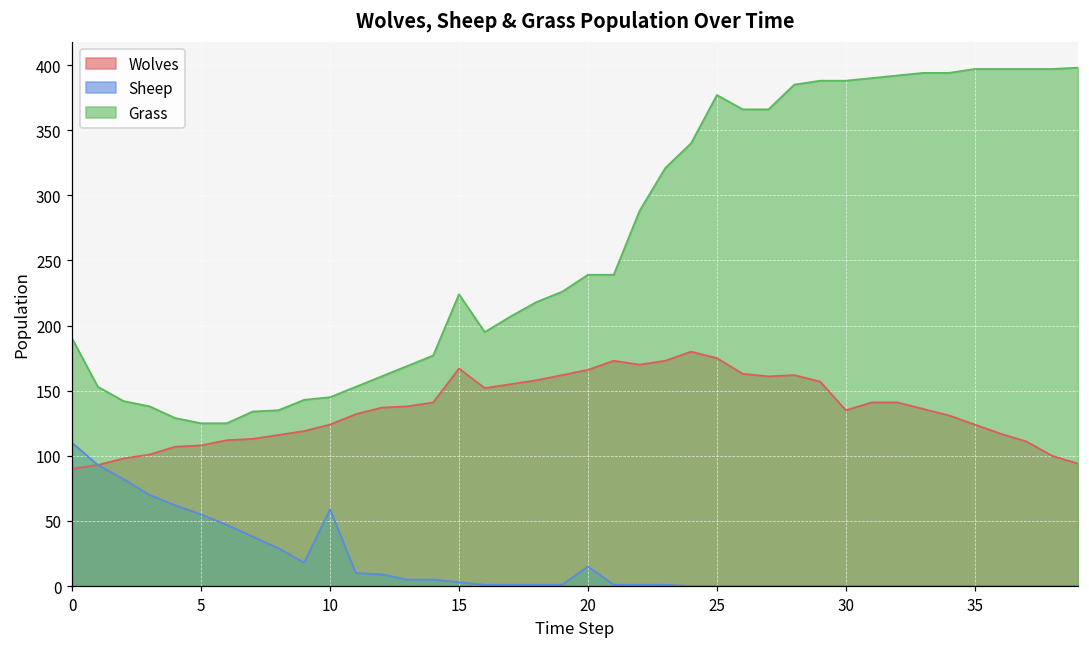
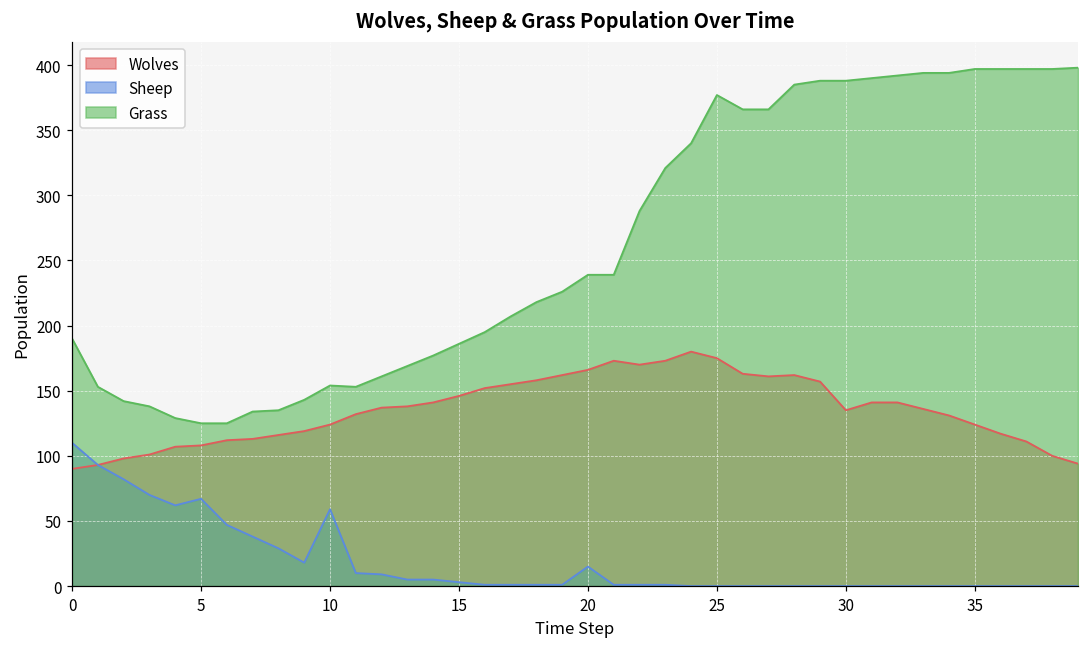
  {
    "Wolves": {
      "0": 90,
      "5": 108,
      "10": 124,
-     "15": 167,
+     "15": 146,
      "20": 166,
      "25": 175,
      "30": 135,
      "35": 124
    },
    "Sheep": {
      "0": 110,
-     "5": 55,
+     "5": 67,
      "10": 59,
      "15": 3,
      "20": 15,
      "25": 0,
      "30": 0,
      "35": 0
    },
    "Grass": {
      "0": 190,
      "5": 125,
-     "10": 145,
-     "15": 224,
+     "10": 154,
+     "15": 186,
      "20": 239,
      "25": 377,
      "30": 388,
      "35": 397
    }
  }
